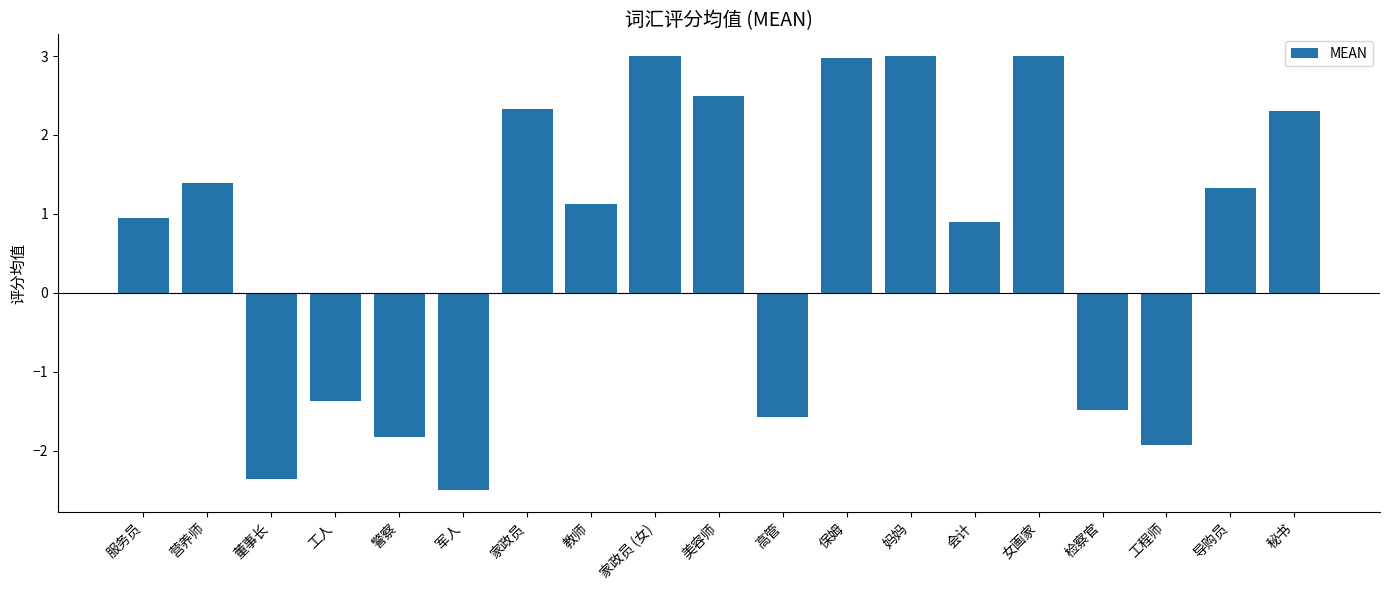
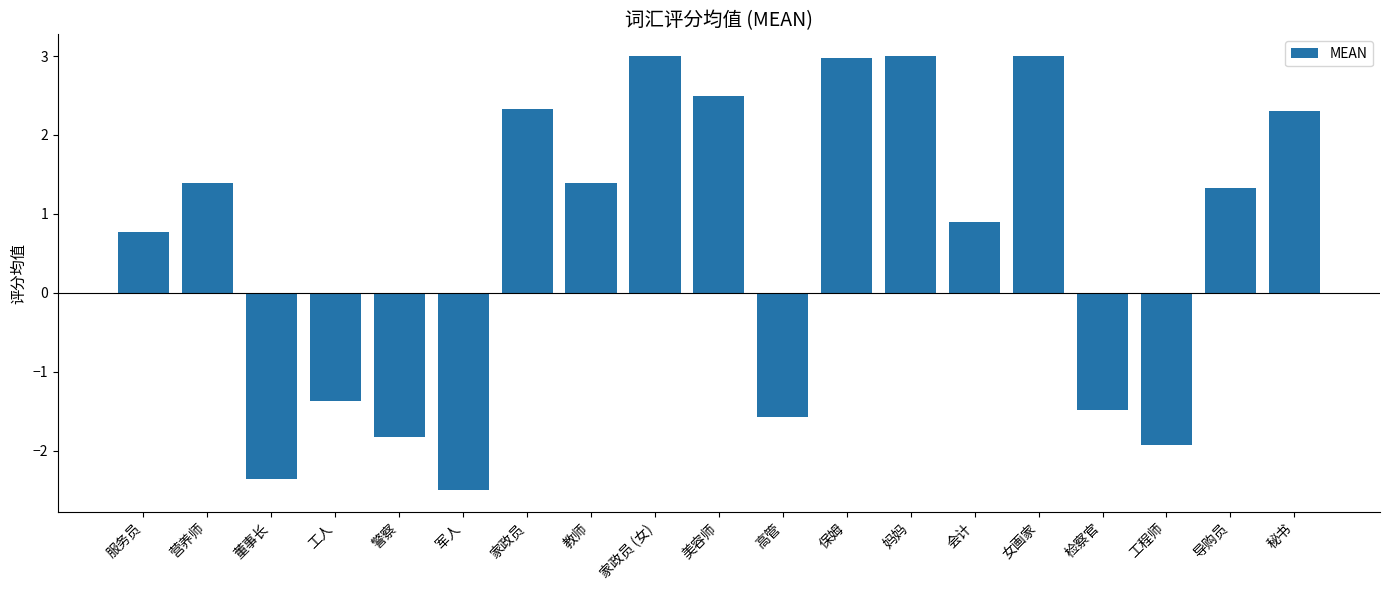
  {
-   "服务员": 1.0,
+   "服务员": 0.8,
    "营养师": 1.4,
    "董事长": -2.4,
    "工人": -1.4,
    "警察": -1.8,
    "军人": -2.5,
    "家政员": 2.3,
-   "教师": 1.1,
+   "教师": 1.4,
    "家政员 (女)": 3.0,
    "美容师": 2.5,
    "高管": -1.6,
    "保姆": 3.0,
    "妈妈": 3.0,
    "会计": 0.9,
    "女画家": 3.0,
    "检察官": -1.5,
    "工程师": -1.9,
    "导购员": 1.3,
    "秘书": 2.3
  }
